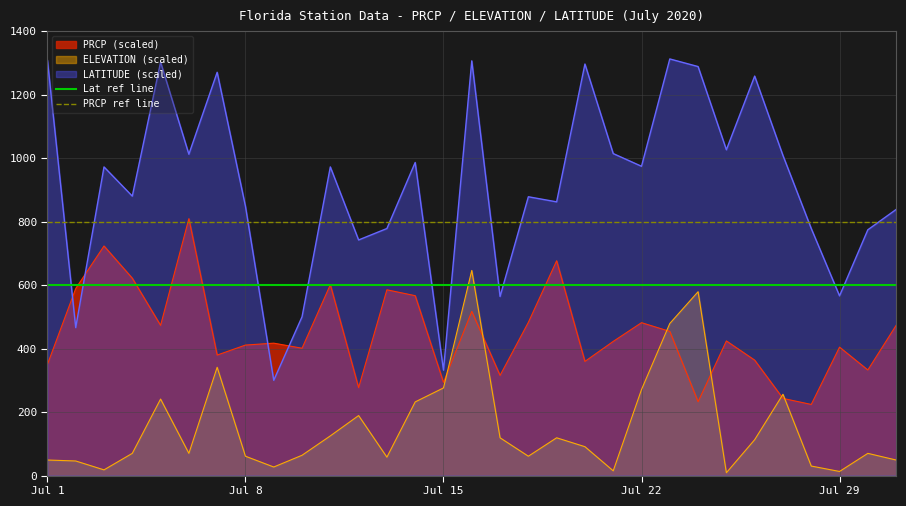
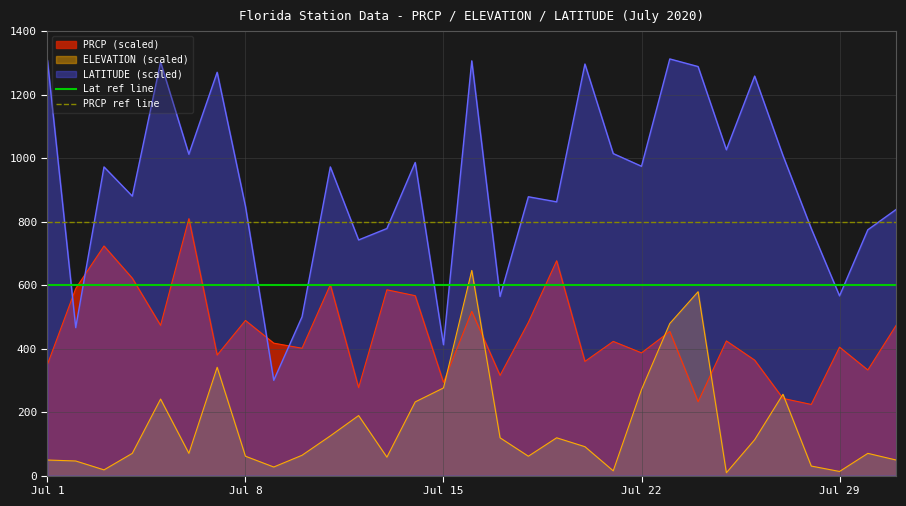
  {
    "PRCP (scaled)": {
      "Jul 1": 350,
-     "Jul 8": 410,
+     "Jul 8": 490,
      "Jul 15": 290,
-     "Jul 22": 480,
+     "Jul 22": 390,
      "Jul 29": 400
    },
    "ELEVATION (scaled)": {
      "Jul 1": 50,
      "Jul 8": 60,
      "Jul 15": 280,
      "Jul 22": 270,
      "Jul 29": 10
    },
    "LATITUDE (scaled)": {
      "Jul 1": 1310,
      "Jul 8": 850,
-     "Jul 15": 330,
+     "Jul 15": 410,
      "Jul 22": 970,
      "Jul 29": 570
    }
  }
